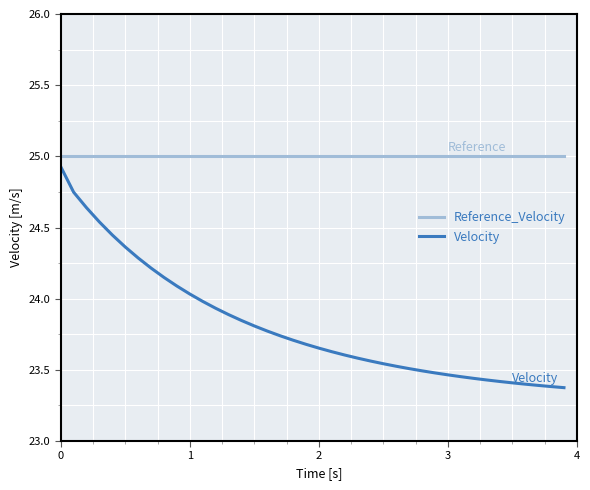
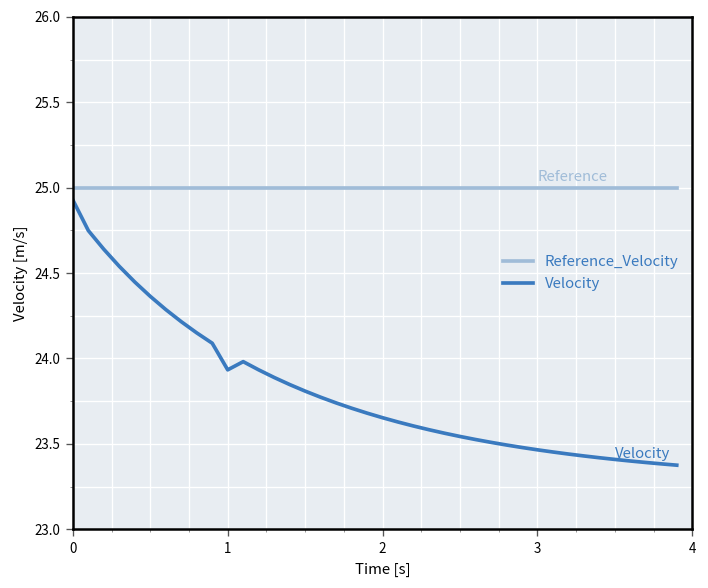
  {
    "Reference_Velocity": {
      "0": 25.00,
      "1": 25.00,
      "2": 25.00,
      "3": 25.00
    },
    "Velocity": {
      "0": 24.93,
-     "1": 24.03,
+     "1": 23.93,
      "2": 23.65,
      "3": 23.46
    }
  }
